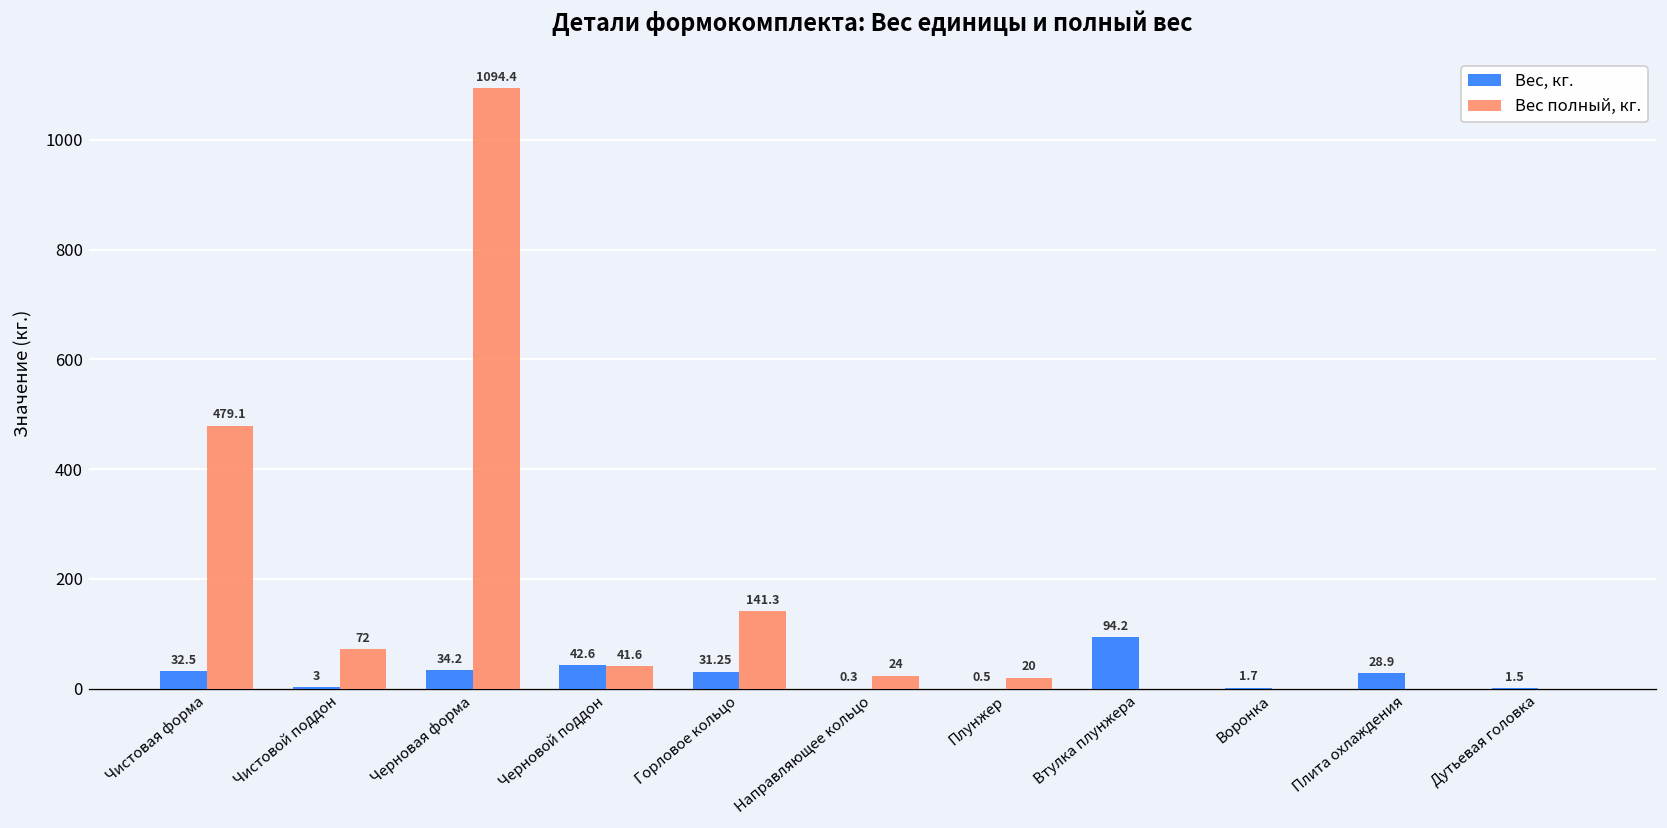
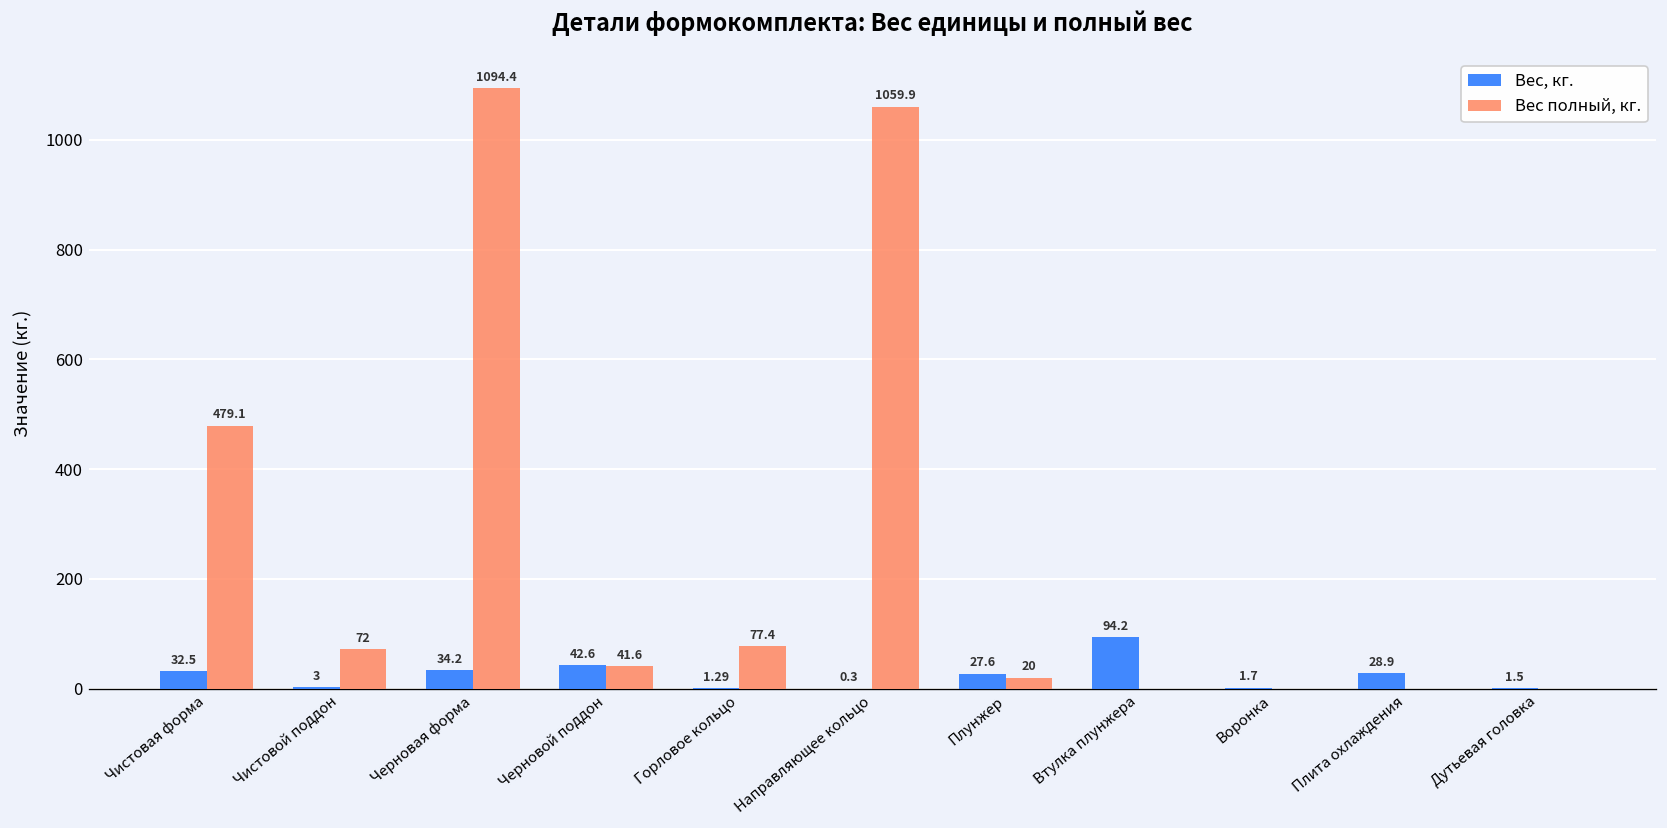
  {
    "Вес, кг.": {
      "Чистовая форма": 32.5,
      "Чистовой поддон": 3,
      "Черновая форма": 34.2,
      "Черновой поддон": 42.6,
-     "Горловое кольцо": 31.25,
+     "Горловое кольцо": 1.29,
      "Направляющее кольцо": 0.3,
-     "Плунжер": 0.5,
+     "Плунжер": 27.6,
      "Втулка плунжера": 94.2,
      "Воронка": 1.7,
      "Плита охлаждения": 28.9,
      "Дутьевая головка": 1.5
    },
    "Вес полный, кг.": {
      "Чистовая форма": 479.1,
      "Чистовой поддон": 72,
      "Черновая форма": 1094.4,
      "Черновой поддон": 41.6,
-     "Горловое кольцо": 141.3,
-     "Направляющее кольцо": 24,
+     "Горловое кольцо": 77.4,
+     "Направляющее кольцо": 1059.9,
      "Плунжер": 20
    }
  }
